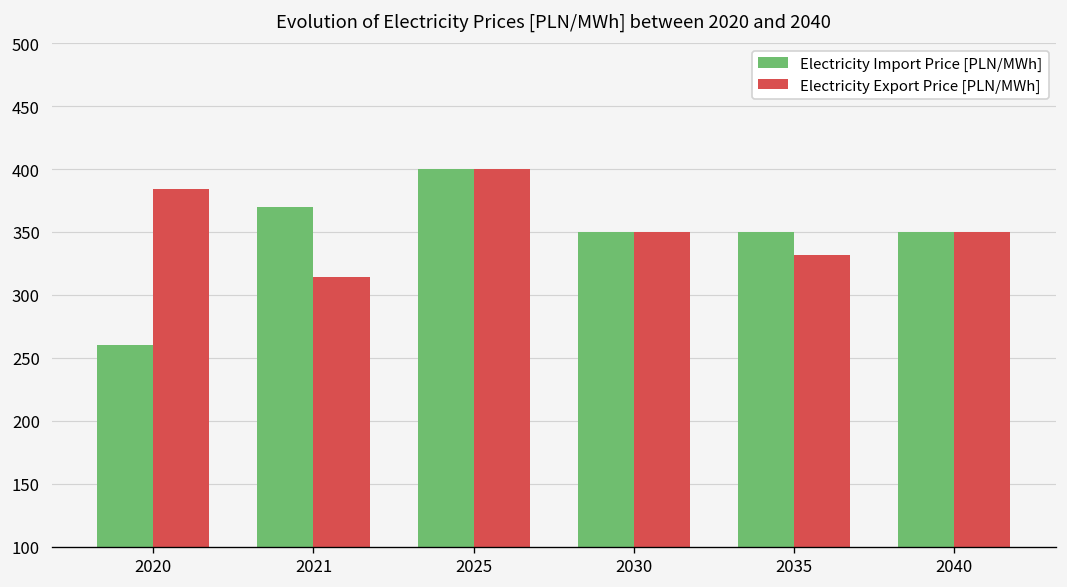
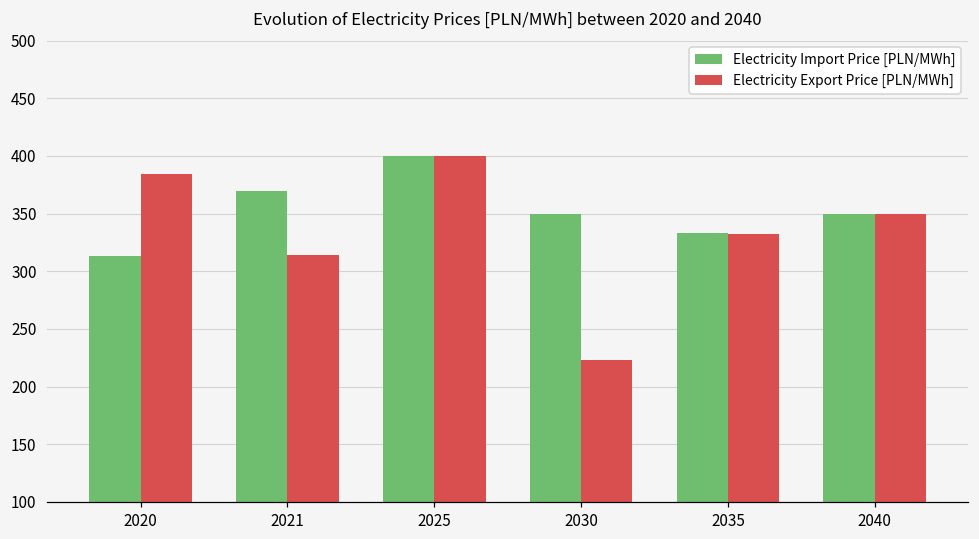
  {
    "Electricity Import Price [PLN/MWh]": {
-     "2020": 260,
+     "2020": 313,
      "2021": 370,
      "2025": 400,
      "2030": 350,
-     "2035": 350,
+     "2035": 333,
      "2040": 350
    },
    "Electricity Export Price [PLN/MWh]": {
      "2020": 384,
      "2021": 314,
      "2025": 400,
-     "2030": 350,
+     "2030": 223,
      "2035": 332,
      "2040": 350
    }
  }
